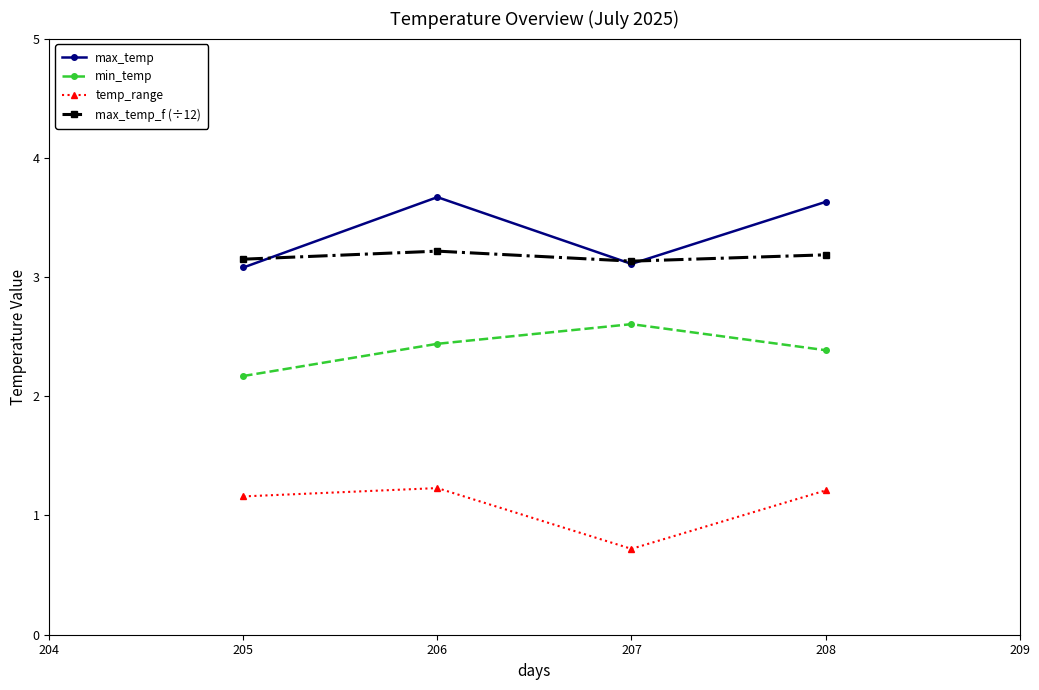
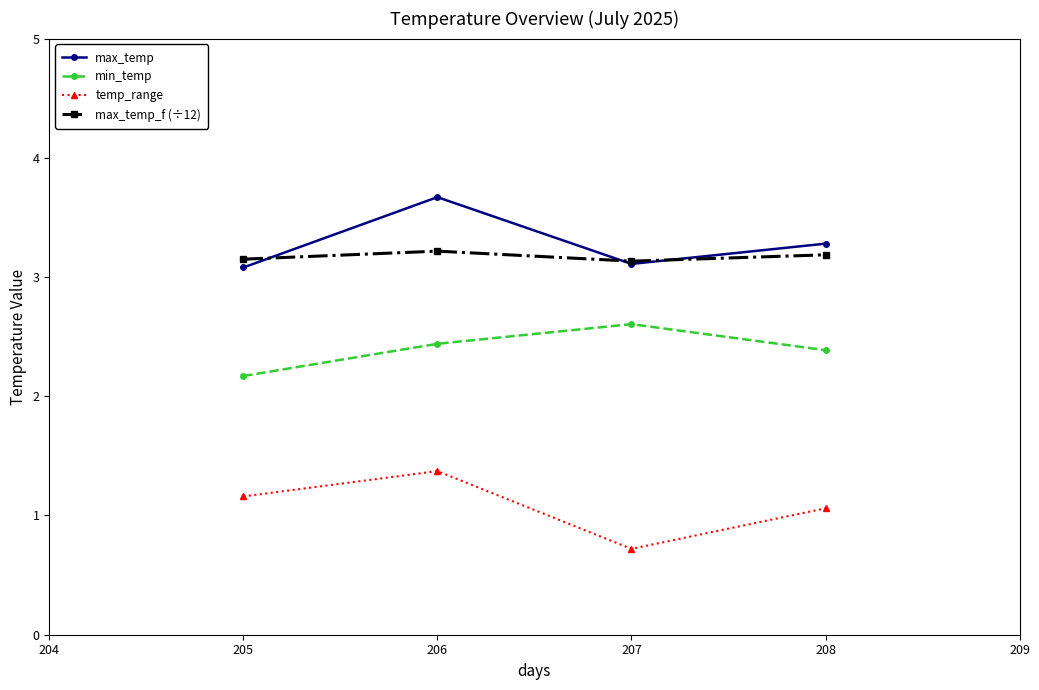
  {
    "max_temp": {
      "205": 3.08,
      "206": 3.67,
      "207": 3.11,
-     "208": 3.63
+     "208": 3.28
    },
    "min_temp": {
      "205": 2.17,
      "206": 2.44,
      "207": 2.60,
      "208": 2.39
    },
    "temp_range": {
      "205": 1.16,
-     "206": 1.23,
+     "206": 1.37,
      "207": 0.72,
-     "208": 1.21
+     "208": 1.06
    },
    "max_temp_f (÷12)": {
      "205": 3.15,
      "206": 3.22,
      "207": 3.13,
      "208": 3.19
    }
  }
